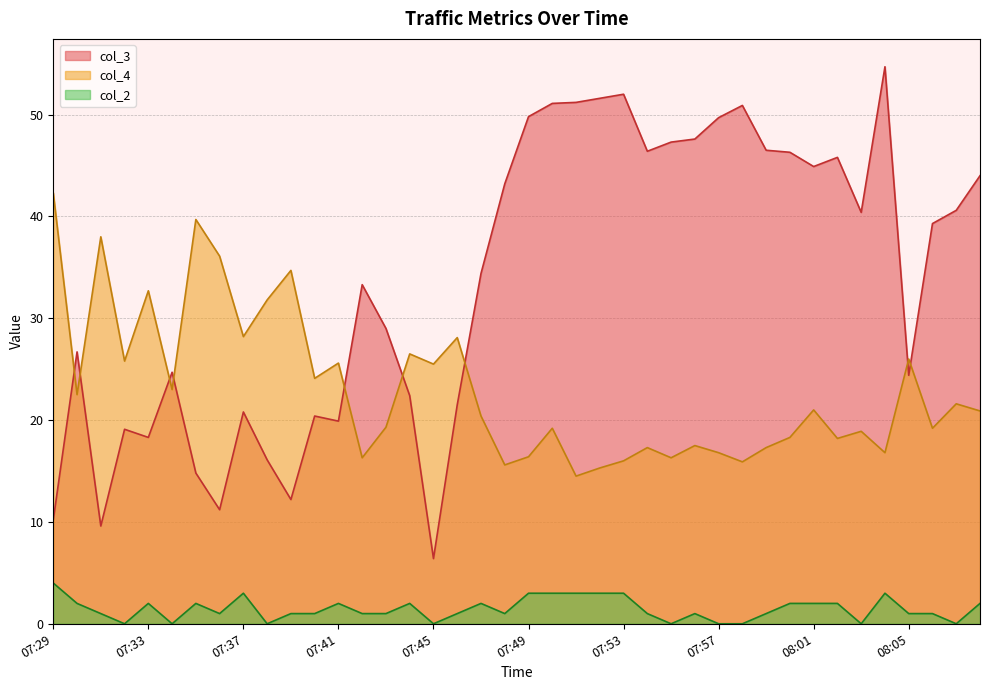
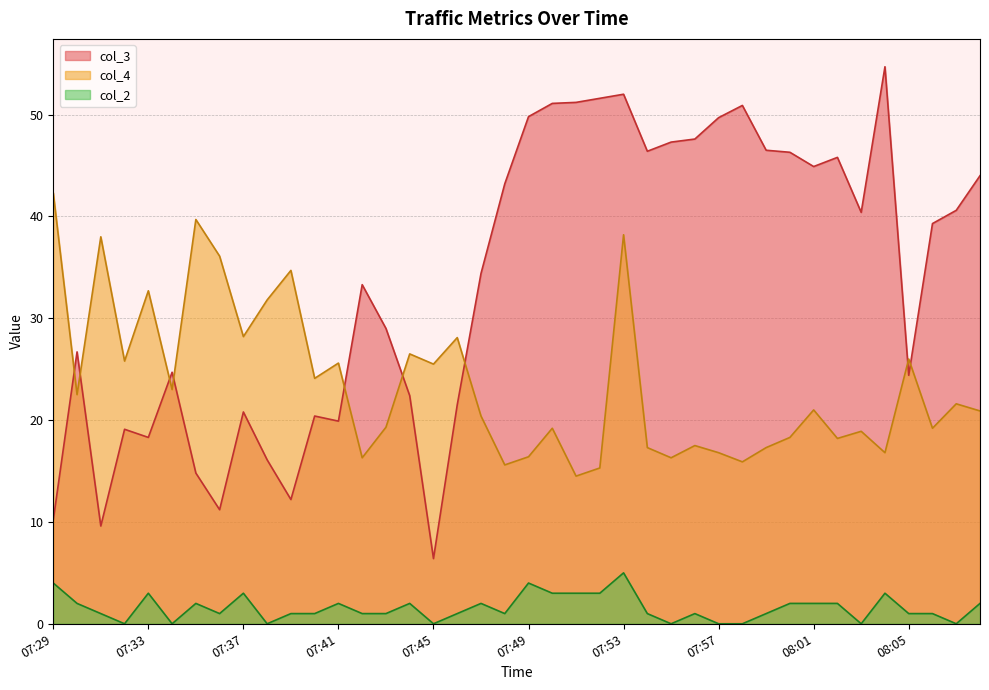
  {
    "col_3": {
      "07:29": 10.2,
      "07:33": 18.3,
      "07:37": 20.8,
      "07:41": 19.9,
      "07:45": 6.4,
      "07:49": 49.8,
      "07:53": 52.0,
      "07:57": 49.7,
      "08:01": 44.9,
      "08:05": 24.4
    },
    "col_4": {
      "07:29": 42.3,
      "07:33": 32.7,
      "07:37": 28.2,
      "07:41": 25.6,
      "07:45": 25.5,
      "07:49": 16.4,
-     "07:53": 16.0,
+     "07:53": 38.2,
      "07:57": 16.8,
      "08:01": 21.0,
      "08:05": 26.0
    },
    "col_2": {
      "07:29": 4,
-     "07:33": 2,
+     "07:33": 3,
      "07:37": 3,
      "07:41": 2,
      "07:45": 0,
-     "07:49": 3,
-     "07:53": 3,
+     "07:49": 4,
+     "07:53": 5,
      "07:57": 0,
      "08:01": 2,
      "08:05": 1
    }
  }
